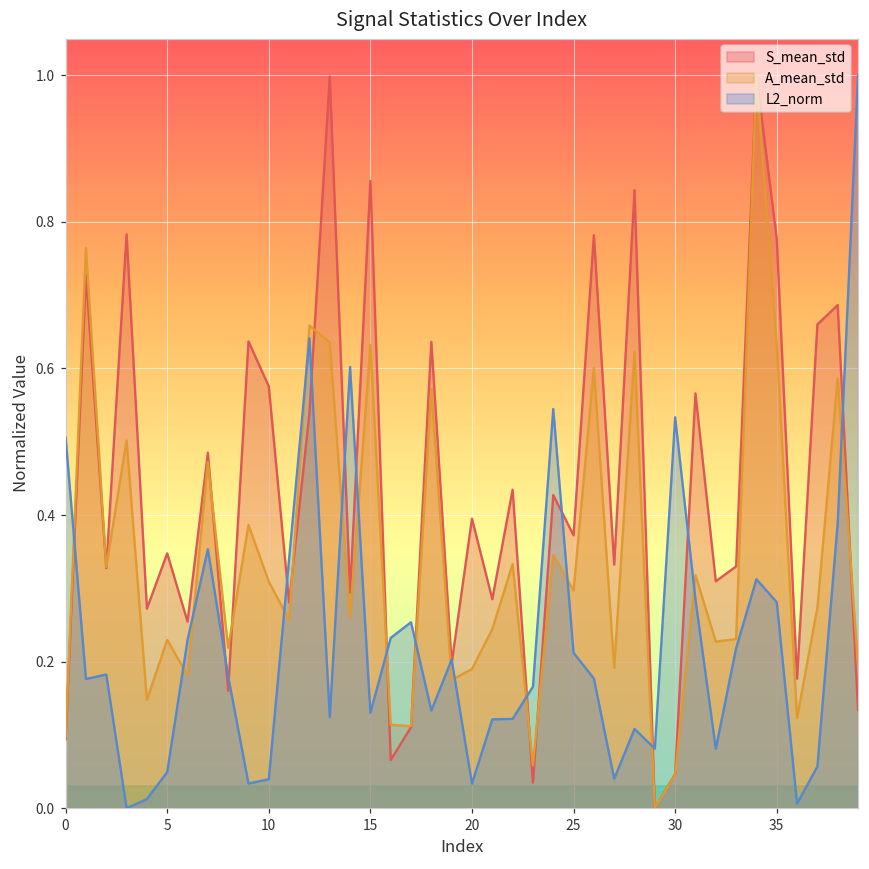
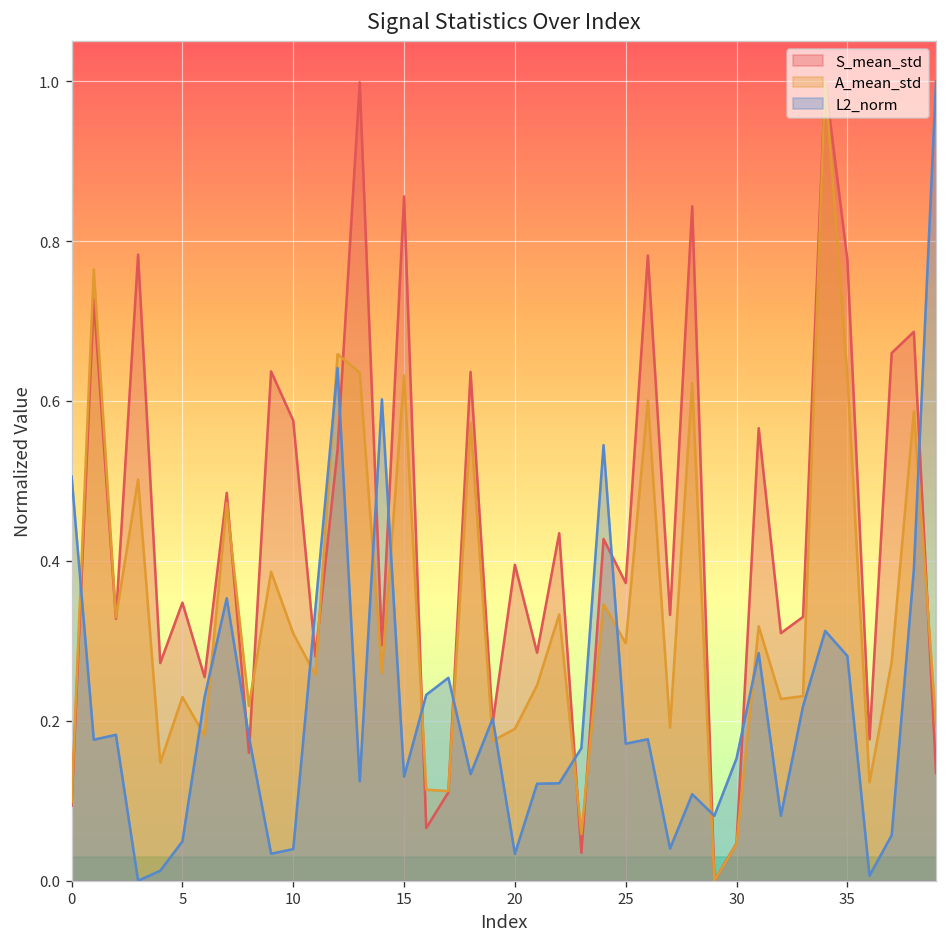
  {
    "L2_norm": {
      "0": 0.51,
      "5": 0.05,
      "10": 0.04,
      "15": 0.13,
      "20": 0.03,
-     "25": 0.21,
-     "30": 0.53,
+     "25": 0.17,
+     "30": 0.15,
      "35": 0.28
    }
  }
